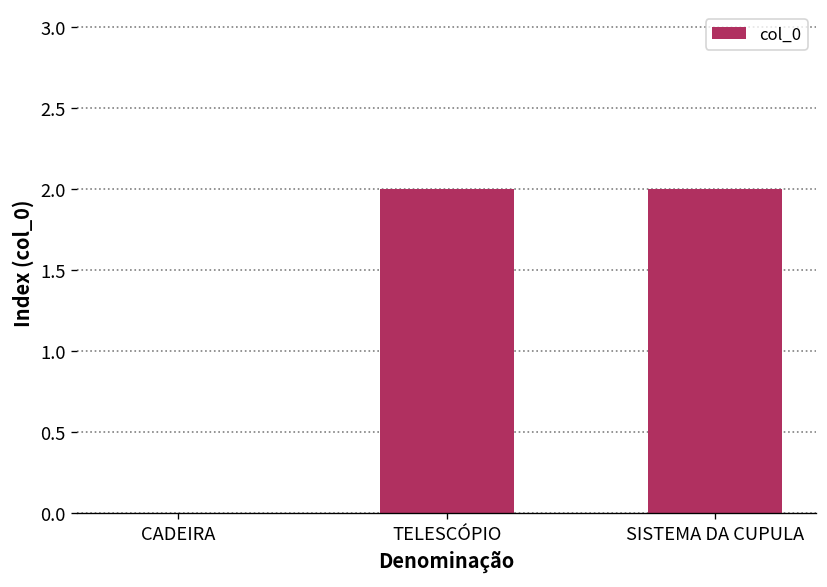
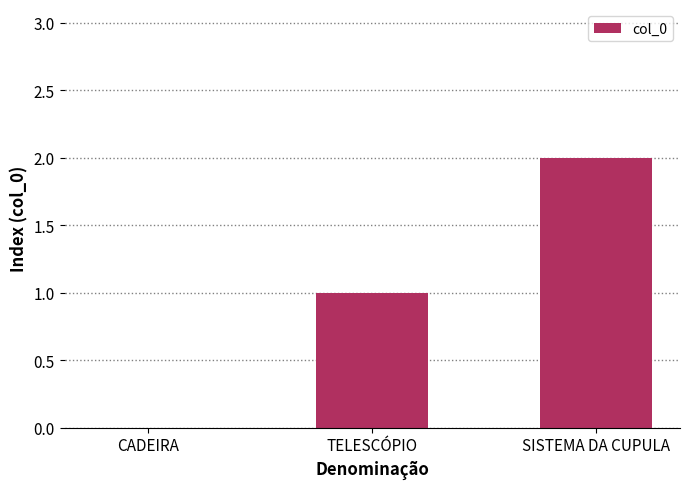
  {
    "CADEIRA": 0,
-   "TELESCÓPIO": 2,
+   "TELESCÓPIO": 1,
    "SISTEMA DA CUPULA": 2
  }
